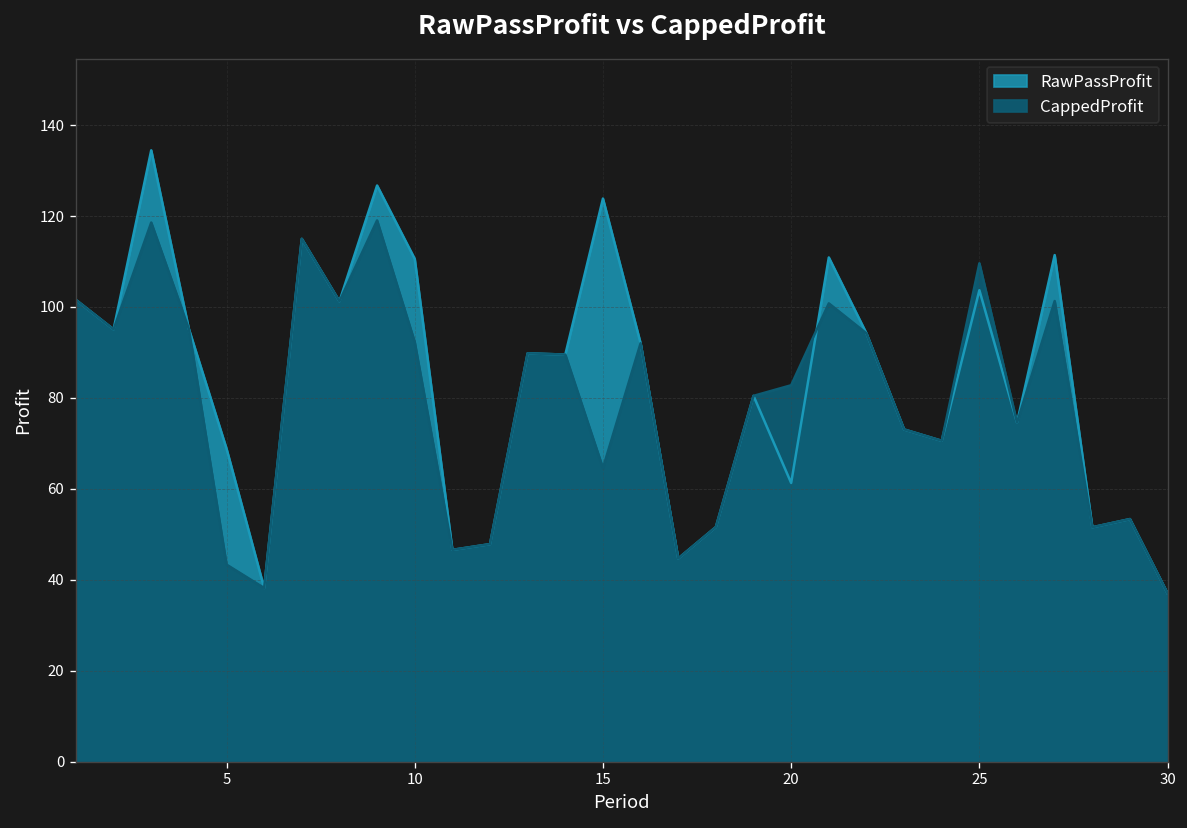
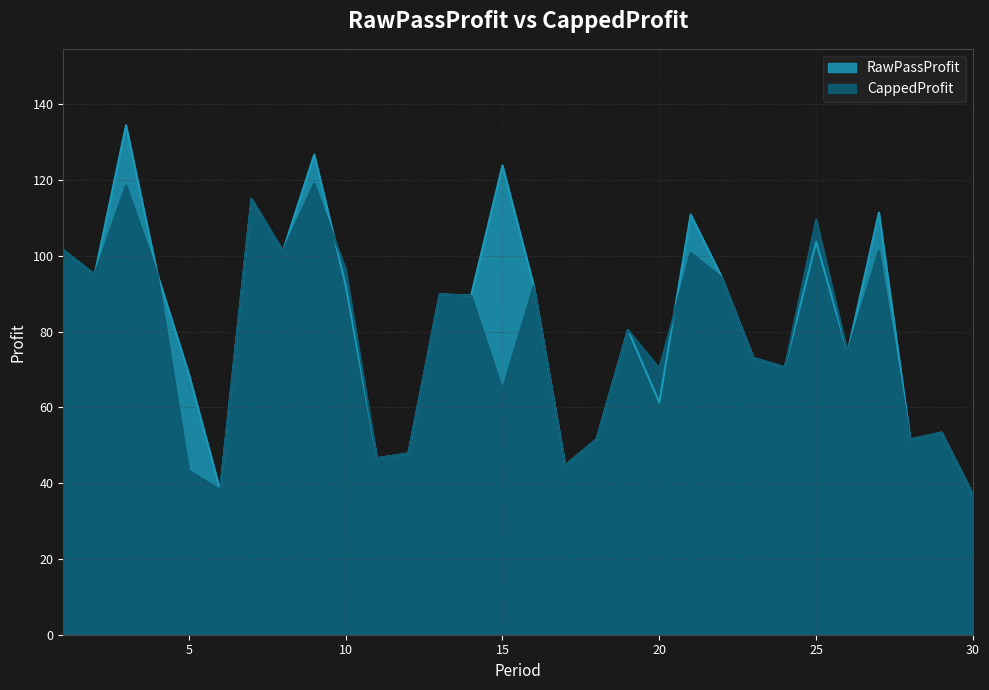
  {
    "RawPassProfit": {
      "5": 69,
-     "10": 111,
+     "10": 92,
      "15": 124,
      "20": 61,
      "25": 104
    },
    "CappedProfit": {
      "5": 43,
-     "10": 92,
+     "10": 97,
      "15": 65,
-     "20": 83,
+     "20": 70,
      "25": 110
    }
  }
